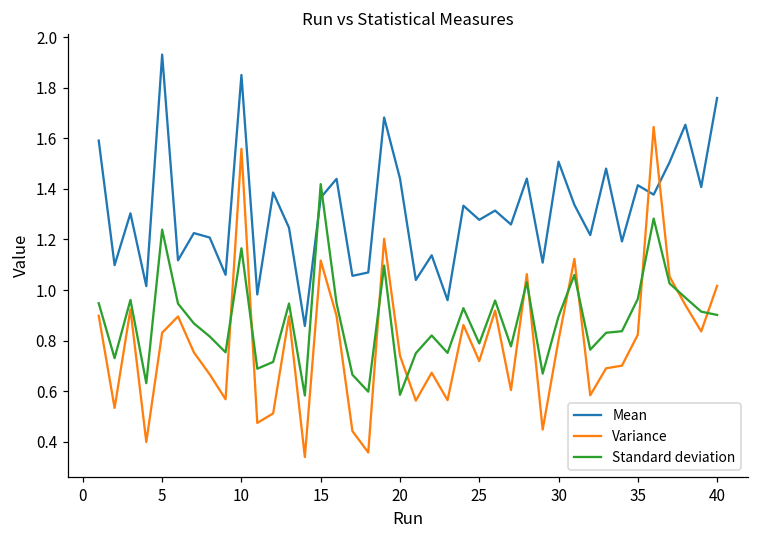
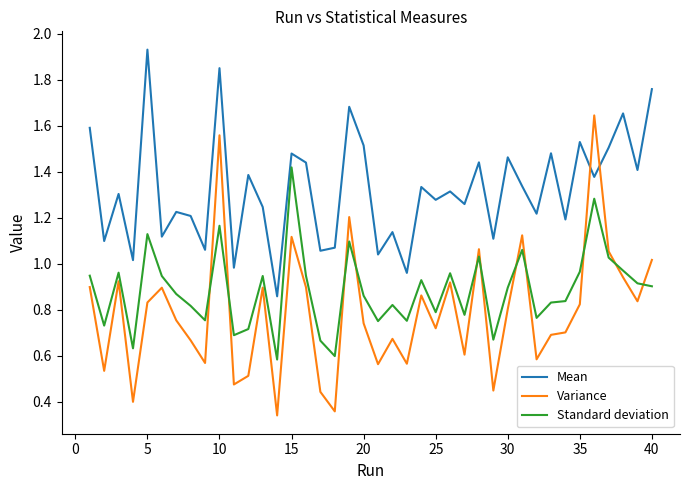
  {
    "Mean": {
      "5": 1.93,
      "10": 1.85,
-     "15": 1.37,
-     "20": 1.44,
+     "15": 1.48,
+     "20": 1.51,
      "25": 1.28,
-     "30": 1.51,
-     "35": 1.41,
+     "30": 1.46,
+     "35": 1.53,
      "40": 1.76
    },
    "Variance": {
      "5": 0.83,
      "10": 1.56,
      "15": 1.12,
      "20": 0.74,
      "25": 0.72,
      "30": 0.80,
      "35": 0.82,
      "40": 1.02
    },
    "Standard deviation": {
-     "5": 1.24,
+     "5": 1.13,
      "10": 1.16,
      "15": 1.42,
-     "20": 0.59,
+     "20": 0.86,
      "25": 0.79,
      "30": 0.90,
      "35": 0.96,
      "40": 0.90
    }
  }
